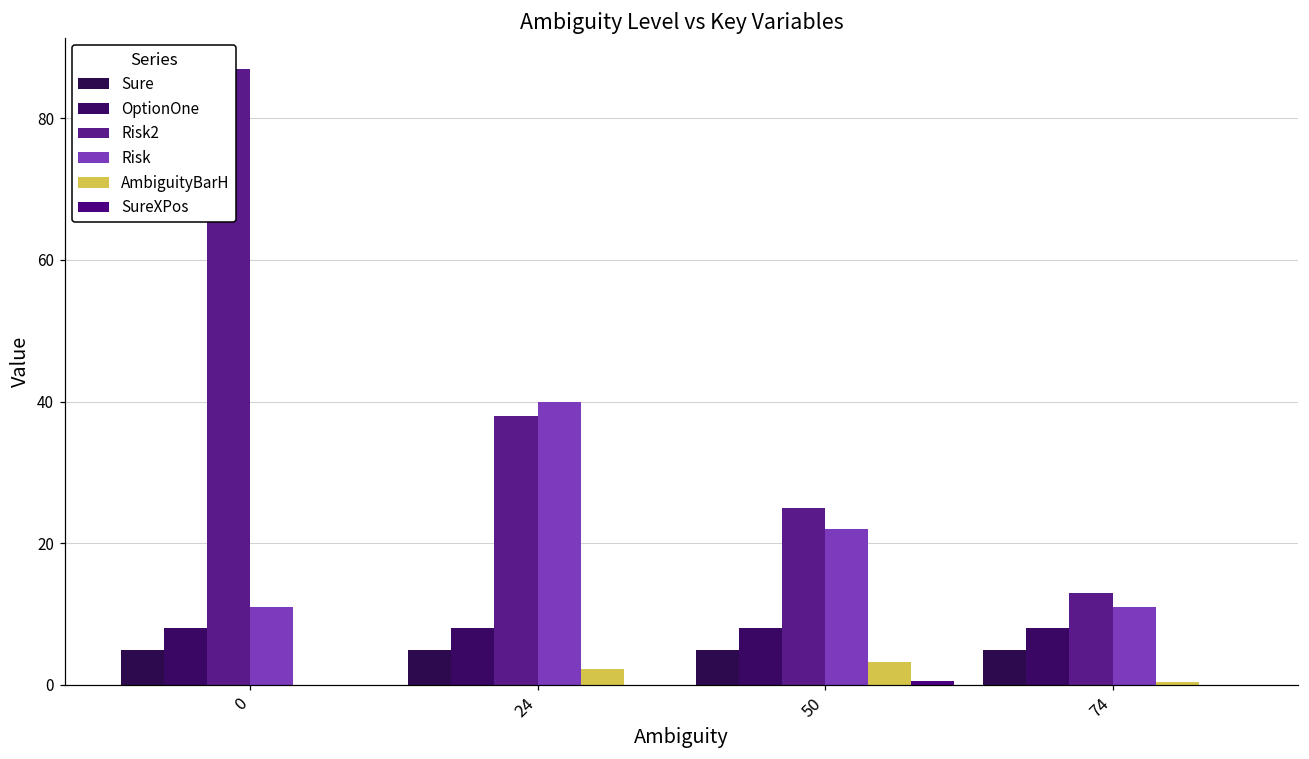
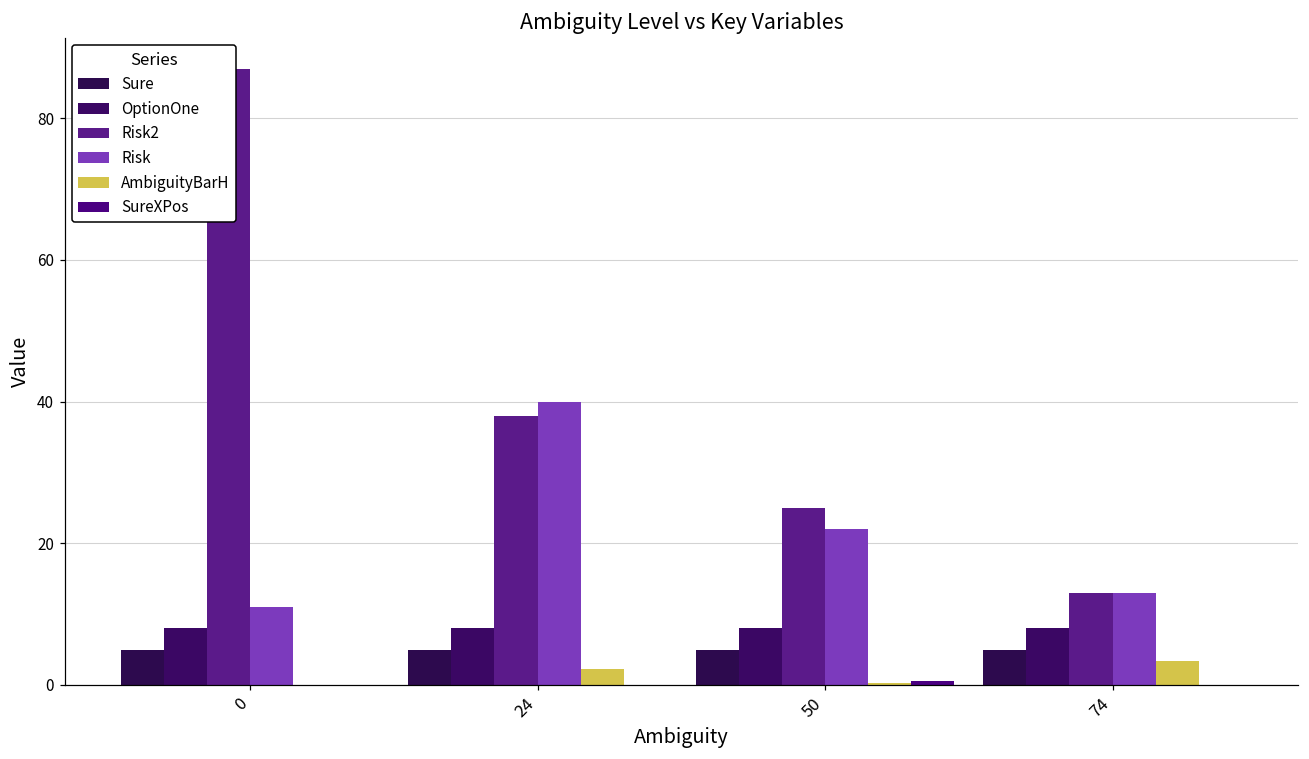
  {
    "Risk": {
      "0": 11,
      "24": 40,
      "50": 22,
-     "74": 11
+     "74": 13
    },
    "AmbiguityBarH": {
      "0": 0,
      "24": 2,
-     "50": 3,
-     "74": 0
+     "50": 0,
+     "74": 3
    }
  }
